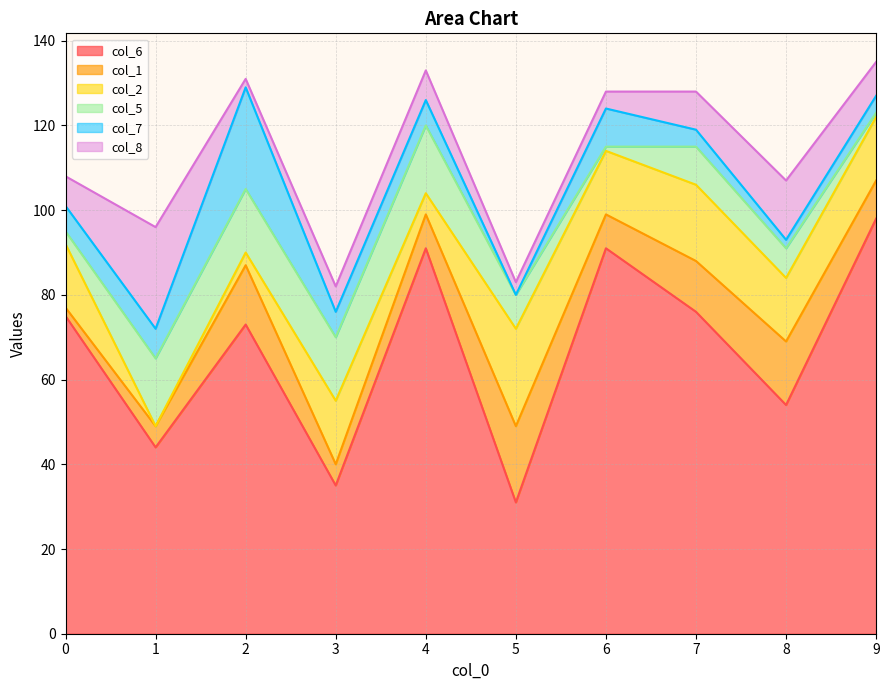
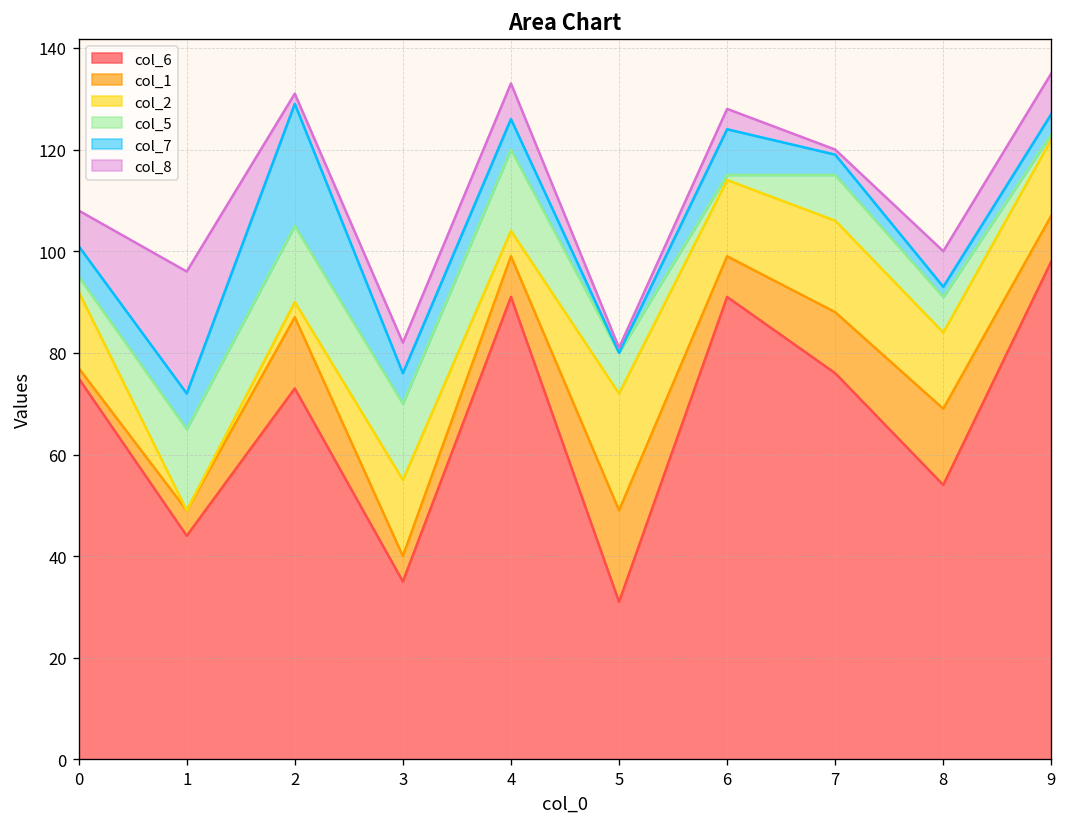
  {
    "col_6": {
      "0": 75,
      "1": 44,
      "2": 73,
      "3": 35,
      "4": 91,
      "5": 31,
      "6": 91,
      "7": 76,
      "8": 54,
      "9": 98
    },
    "col_1": {
      "0": 2,
      "2": 14,
      "3": 5,
      "4": 8,
      "5": 18,
      "6": 8,
      "7": 12,
      "8": 15,
      "9": 9
    },
    "col_2": {
      "0": 15,
      "2": 3,
      "3": 15,
      "4": 5,
      "5": 23,
      "6": 15,
      "7": 18,
      "8": 15,
      "9": 15
    },
    "col_5": {
      "0": 3,
      "1": 16,
      "2": 15,
      "3": 15,
      "4": 16,
      "6": 1,
      "7": 9,
      "8": 7,
      "9": 1
    },
    "col_7": {
      "0": 6,
      "1": 7,
      "2": 24,
      "3": 6,
      "4": 6,
      "6": 9,
      "7": 4,
      "8": 2,
      "9": 4
    },
    "col_8": {
      "0": 7,
      "1": 24,
      "2": 2,
      "3": 6,
      "4": 7,
-     "5": 3,
+     "5": 1,
      "6": 4,
-     "7": 9,
-     "8": 14,
+     "7": 1,
+     "8": 7,
      "9": 8
    }
  }
